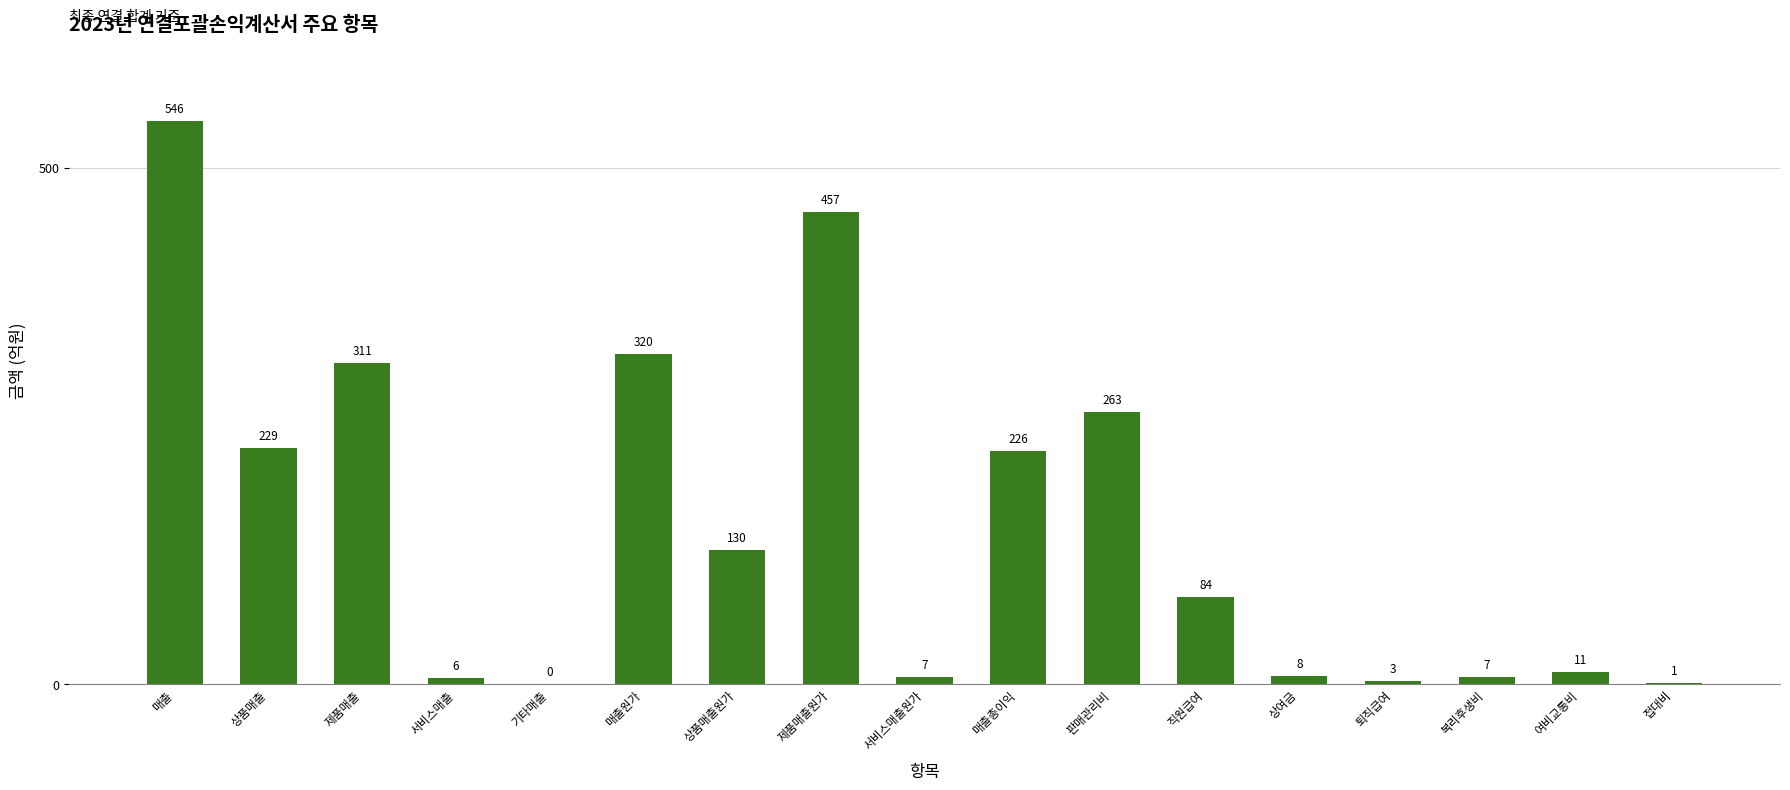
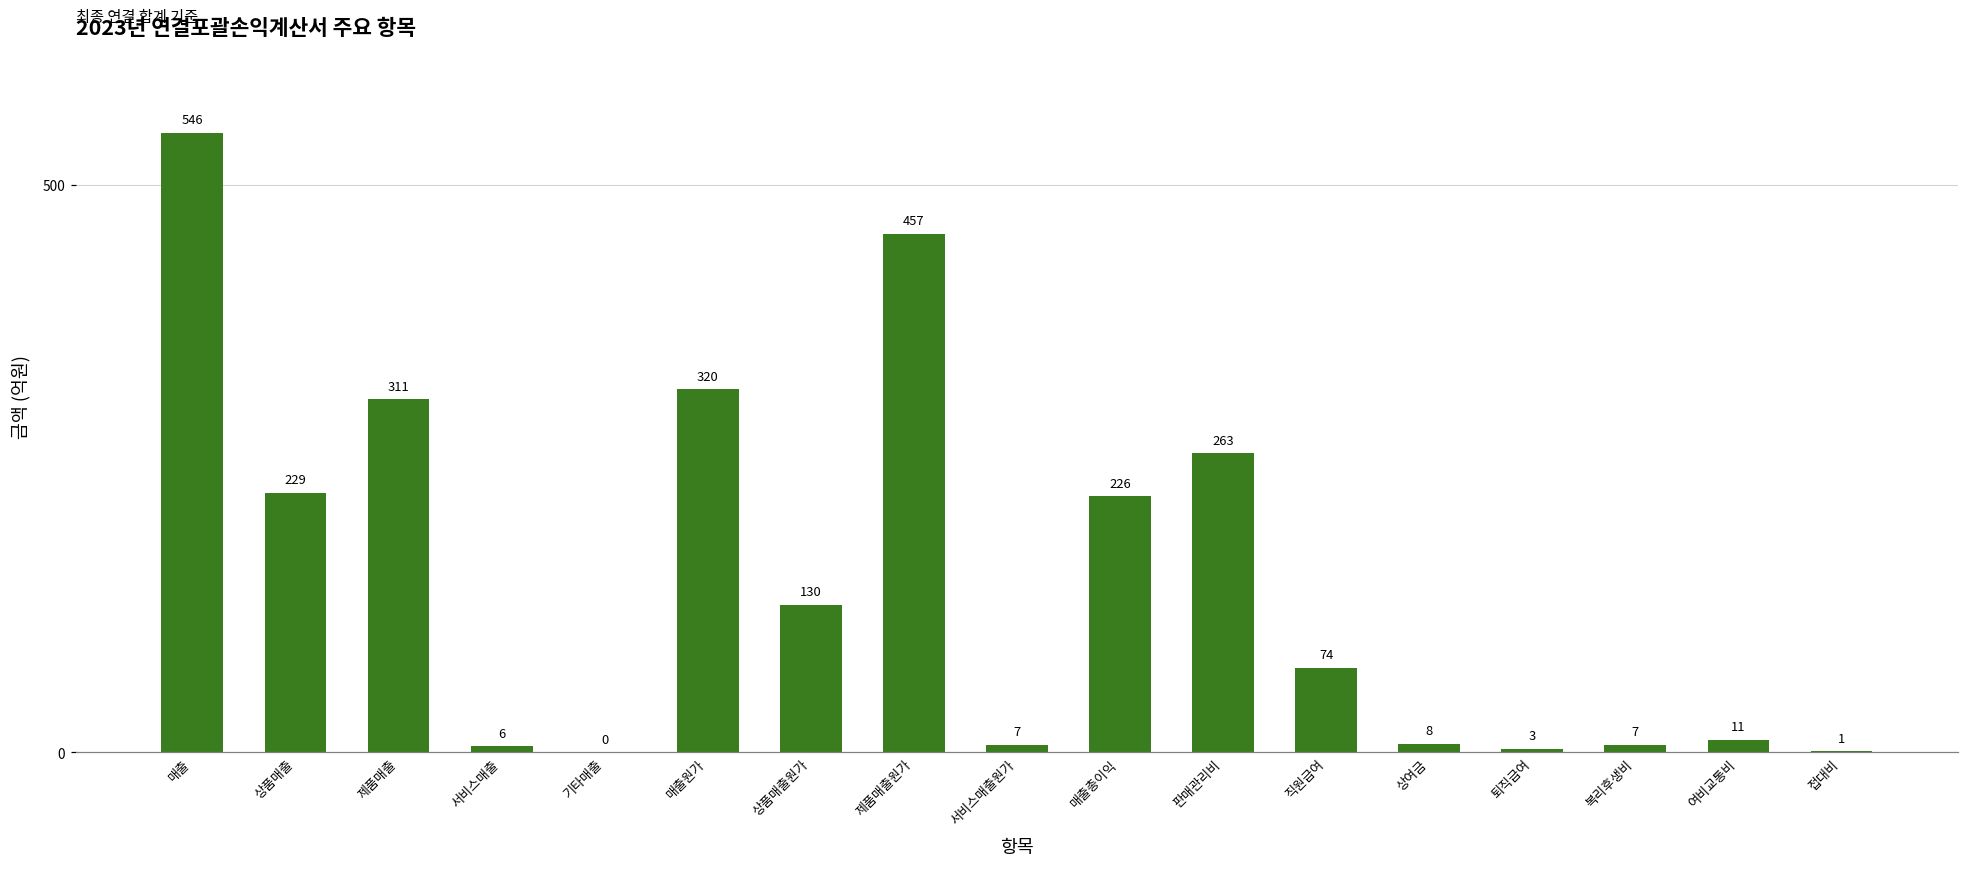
  {
    "매출": 546,
    "상품매출": 229,
    "제품매출": 311,
    "서비스매출": 6,
    "기타매출": 0,
    "매출원가": 320,
    "상품매출원가": 130,
    "제품매출원가": 457,
    "서비스매출원가": 7,
    "매출총이익": 226,
    "판매관리비": 263,
-   "직원급여": 84,
+   "직원급여": 74,
    "상여금": 8,
    "퇴직급여": 3,
    "복리후생비": 7,
    "여비교통비": 11,
    "접대비": 1
  }
